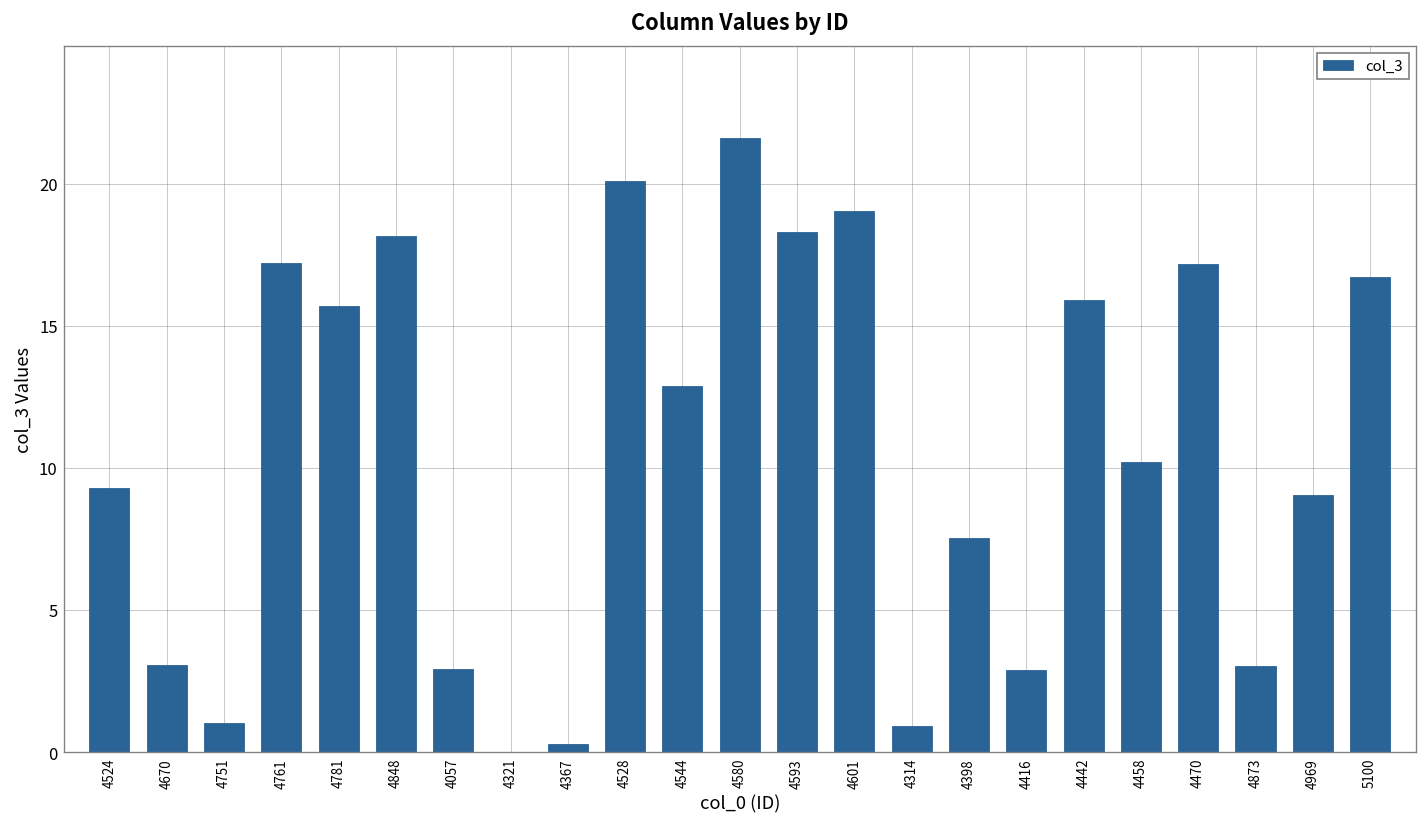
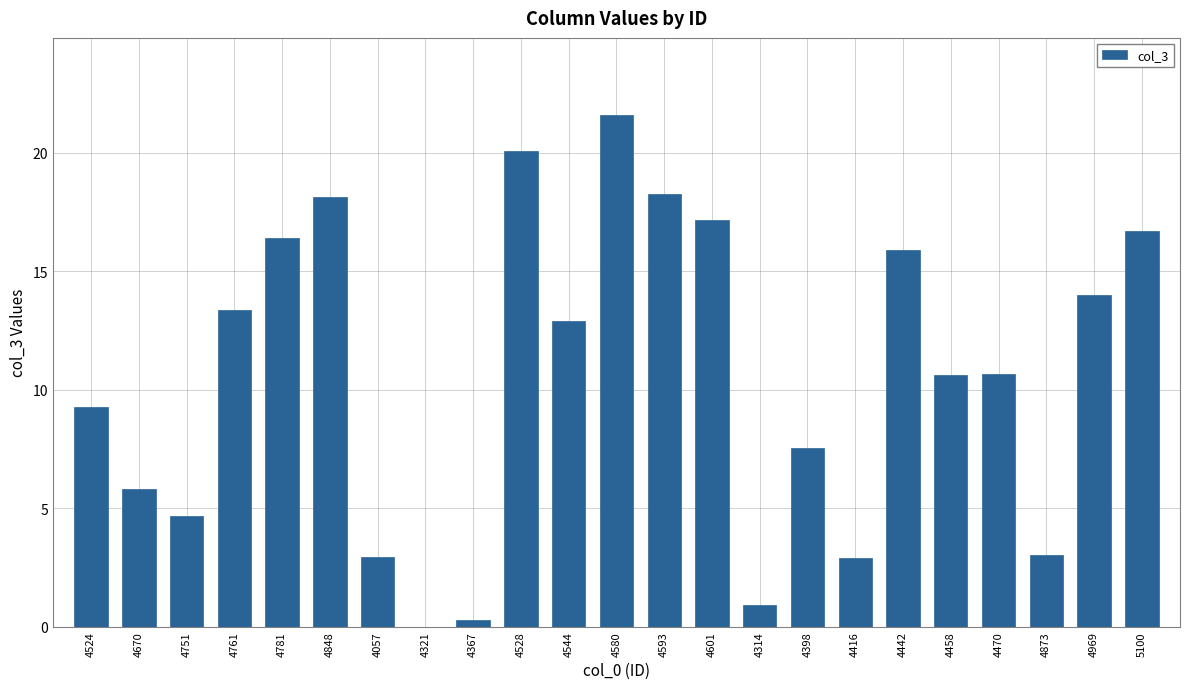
  {
    "4524": 9.3,
-   "4670": 3.1,
-   "4751": 1.0,
-   "4761": 17.2,
-   "4781": 15.7,
+   "4670": 5.8,
+   "4751": 4.7,
+   "4761": 13.4,
+   "4781": 16.4,
    "4848": 18.2,
    "4057": 2.9,
    "4321": 0.0,
    "4367": 0.3,
    "4528": 20.1,
    "4544": 12.9,
    "4580": 21.6,
    "4593": 18.3,
-   "4601": 19.0,
+   "4601": 17.2,
    "4314": 0.9,
    "4398": 7.5,
    "4416": 2.9,
    "4442": 15.9,
-   "4458": 10.2,
-   "4470": 17.2,
+   "4458": 10.6,
+   "4470": 10.7,
    "4873": 3.0,
-   "4969": 9.0,
+   "4969": 14.0,
    "5100": 16.7
  }
